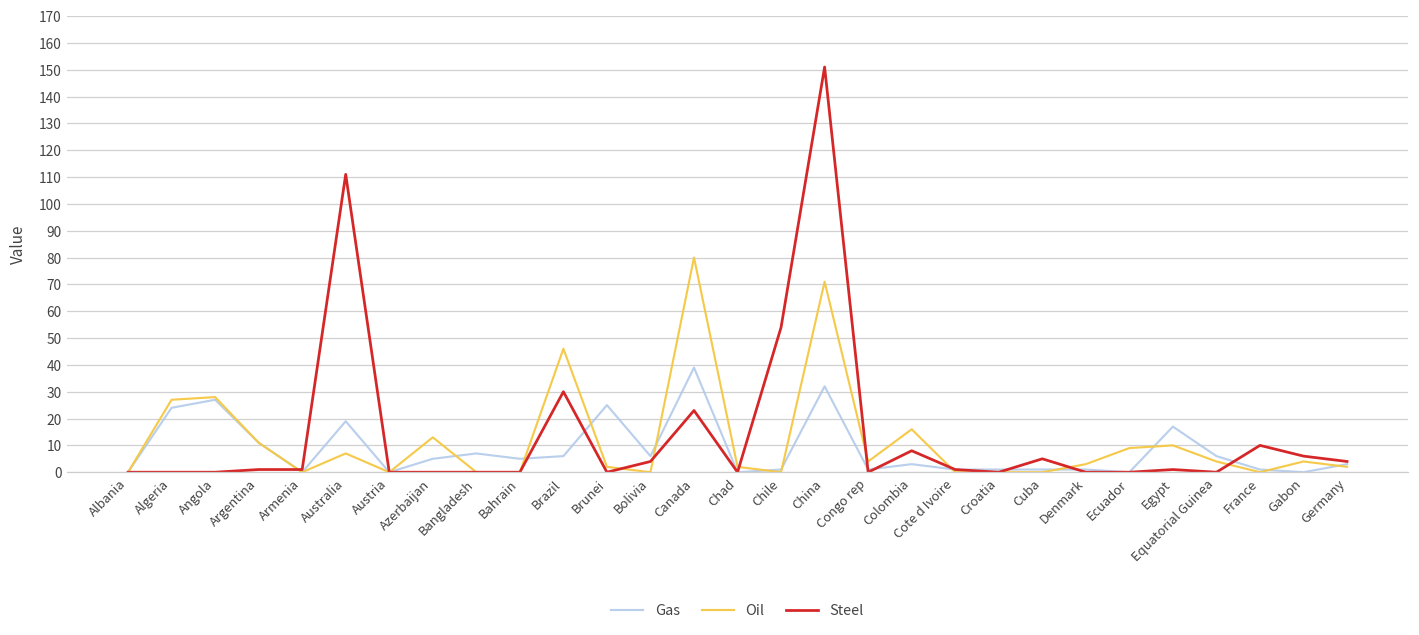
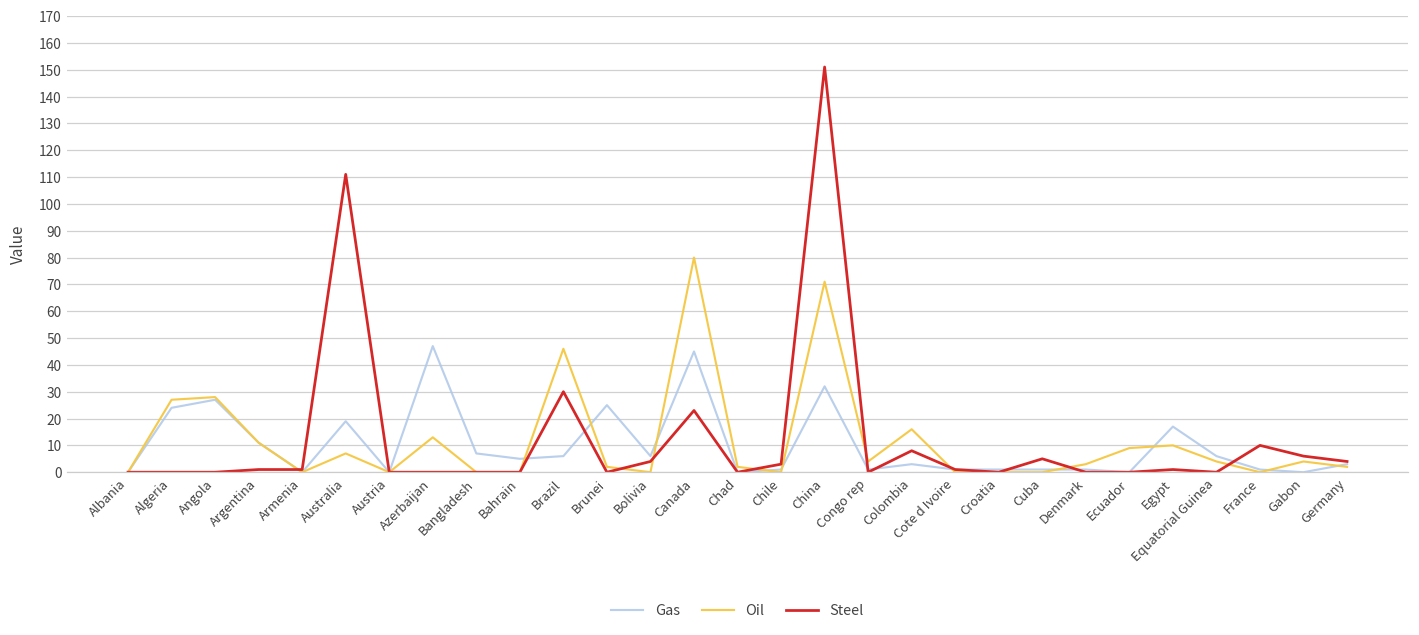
  {
    "Gas": {
      "Algeria": 24,
      "Australia": 19,
-     "Azerbaijan": 5,
+     "Azerbaijan": 47,
      "Bangladesh": 7,
      "Bahrain": 5,
      "Brazil": 6,
      "Brunei": 25,
      "Bolivia": 6,
-     "Canada": 39,
+     "Canada": 45,
      "China": 32,
      "Colombia": 3,
      "Egypt": 17,
      "Equatorial Guinea": 6,
      "Gabon": 0
    },
    "Oil": {
      "Algeria": 27,
      "Australia": 7,
      "Azerbaijan": 13,
      "Brazil": 46,
      "Brunei": 2,
      "Bolivia": 0,
      "Canada": 80,
      "Chad": 2,
      "China": 71,
      "Congo rep": 4,
      "Colombia": 16,
      "Denmark": 3,
      "Ecuador": 9,
      "Egypt": 10,
      "Equatorial Guinea": 4,
      "Gabon": 4
    },
    "Steel": {
      "Algeria": 0,
      "Angola": 0,
      "Argentina": 1,
      "Australia": 111,
      "Azerbaijan": 0,
      "Brazil": 30,
      "Brunei": 0,
      "Bolivia": 4,
      "Canada": 23,
-     "Chile": 54,
+     "Chile": 3,
      "China": 151,
      "Colombia": 8,
      "Cuba": 5,
      "Egypt": 1,
      "Equatorial Guinea": 0,
      "France": 10,
      "Gabon": 6
    }
  }
